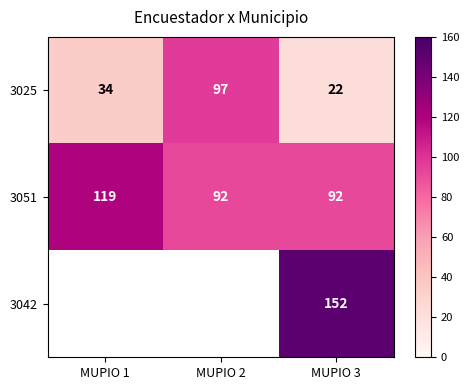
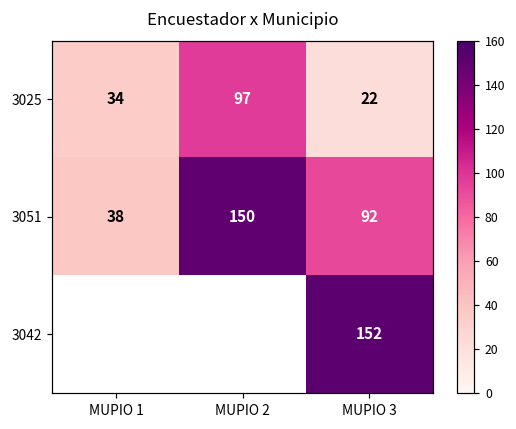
  {
    "3025": {
      "MUPIO 1": 34,
      "MUPIO 2": 97,
      "MUPIO 3": 22
    },
    "3051": {
-     "MUPIO 1": 119,
-     "MUPIO 2": 92,
+     "MUPIO 1": 38,
+     "MUPIO 2": 150,
      "MUPIO 3": 92
    },
    "3042": {
      "MUPIO 3": 152
    }
  }
